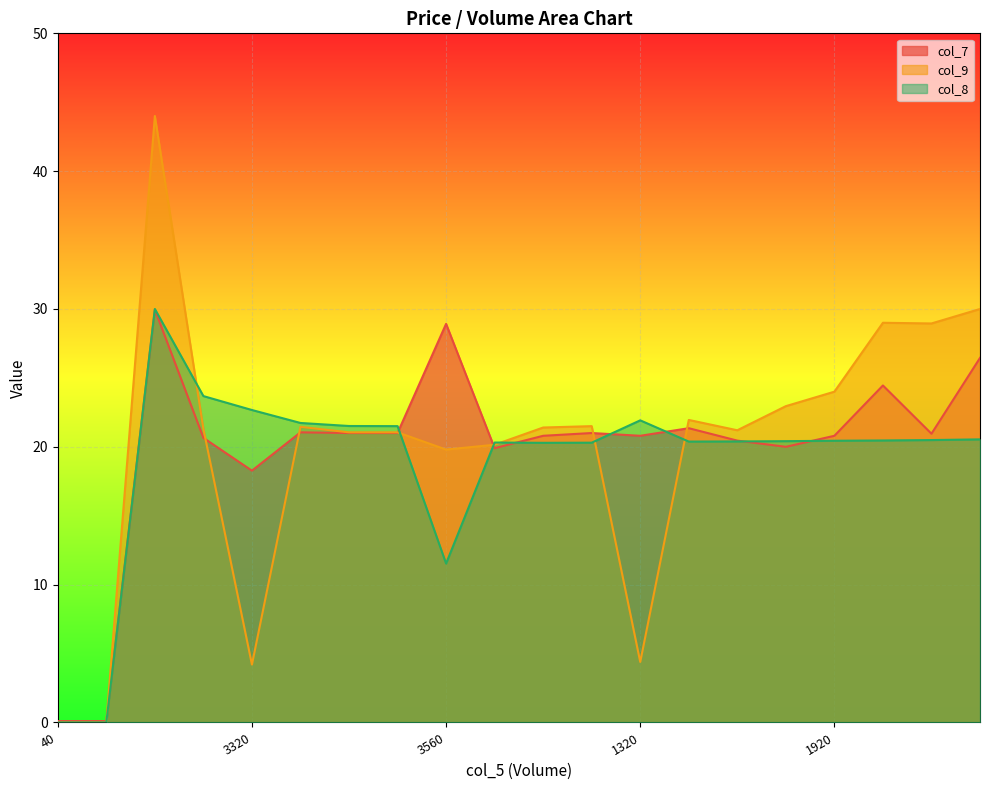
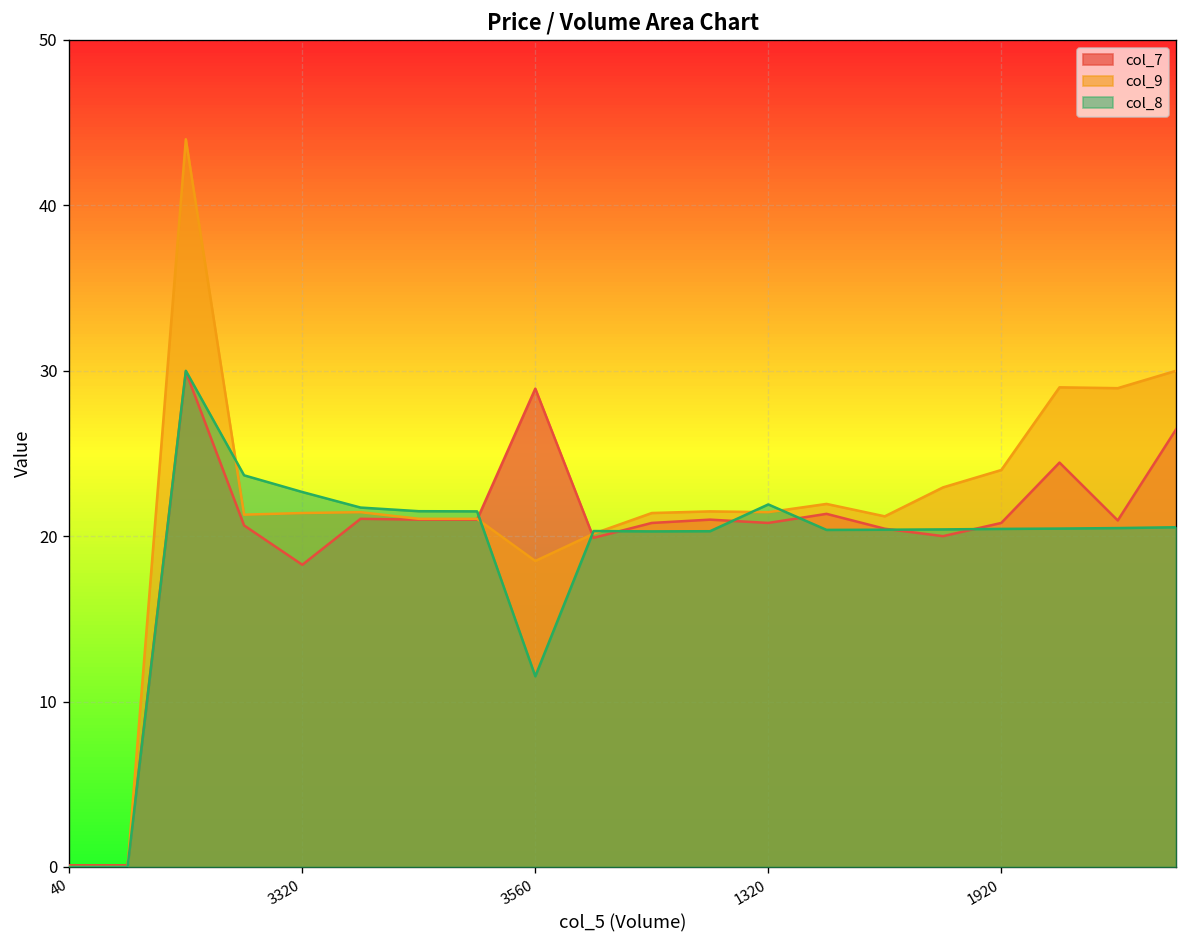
  {
    "col_7": {
      "3320": 18.3,
      "3560": 28.9,
      "1320": 20.8,
      "1920": 20.8
    },
    "col_9": {
-     "3320": 4.2,
-     "3560": 19.8,
-     "1320": 4.4,
+     "3320": 21.4,
+     "3560": 18.5,
+     "1320": 21.5,
      "1920": 24.0
    },
    "col_8": {
      "3320": 22.7,
      "3560": 11.5,
      "1320": 21.9,
      "1920": 20.4
    }
  }
